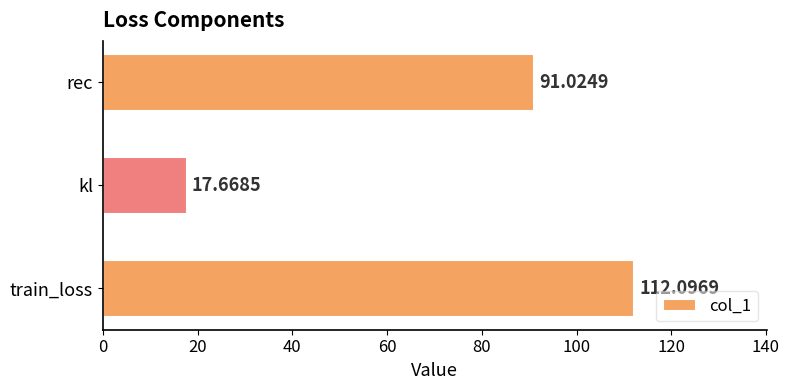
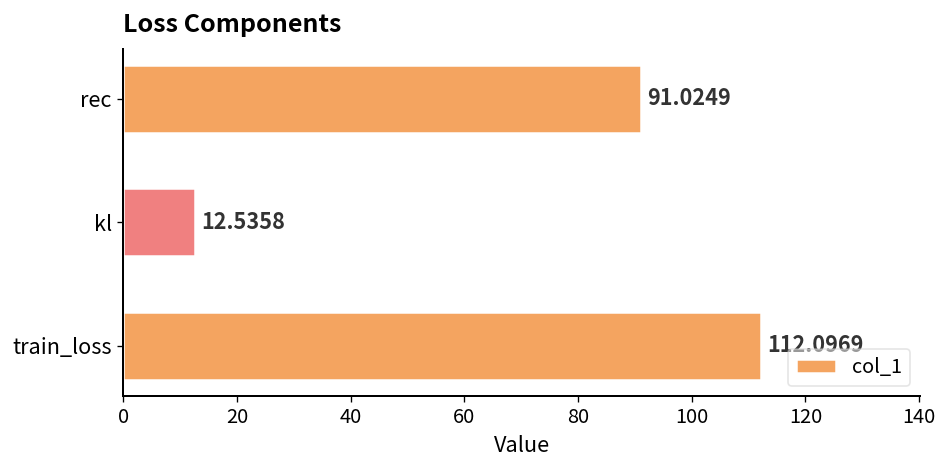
  {
    "rec": 91.0249,
-   "kl": 17.6685
+   "kl": 12.5358
  }
